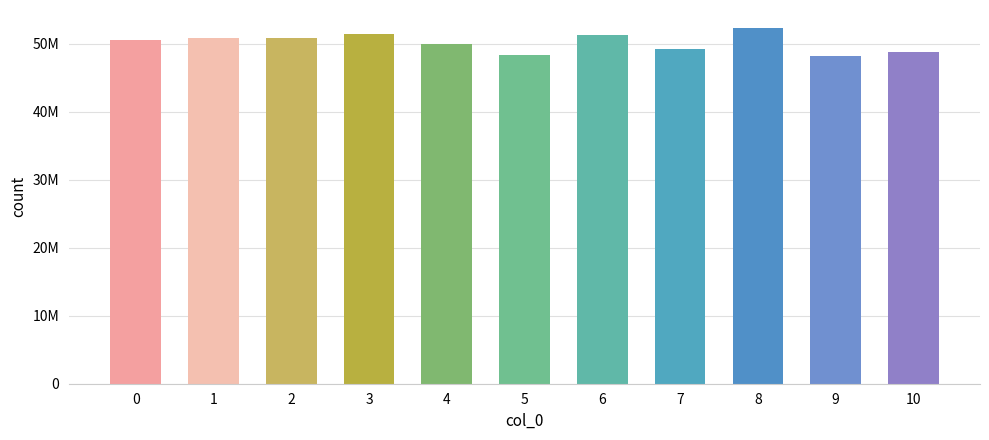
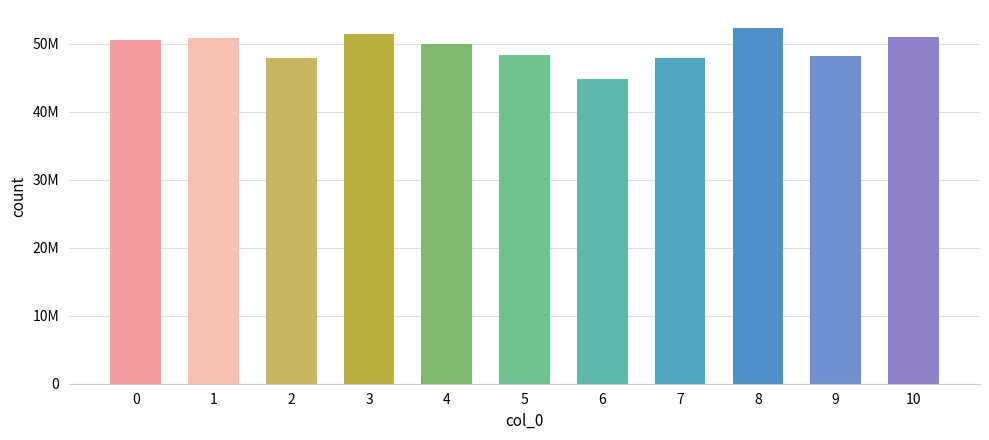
  {
    "0": 51000000,
    "1": 51000000,
-   "2": 51000000,
+   "2": 48000000,
    "3": 51000000,
    "4": 50000000,
    "5": 48000000,
-   "6": 51000000,
-   "7": 49000000,
+   "6": 45000000,
+   "7": 48000000,
    "8": 52000000,
    "9": 48000000,
-   "10": 49000000
+   "10": 51000000
  }
